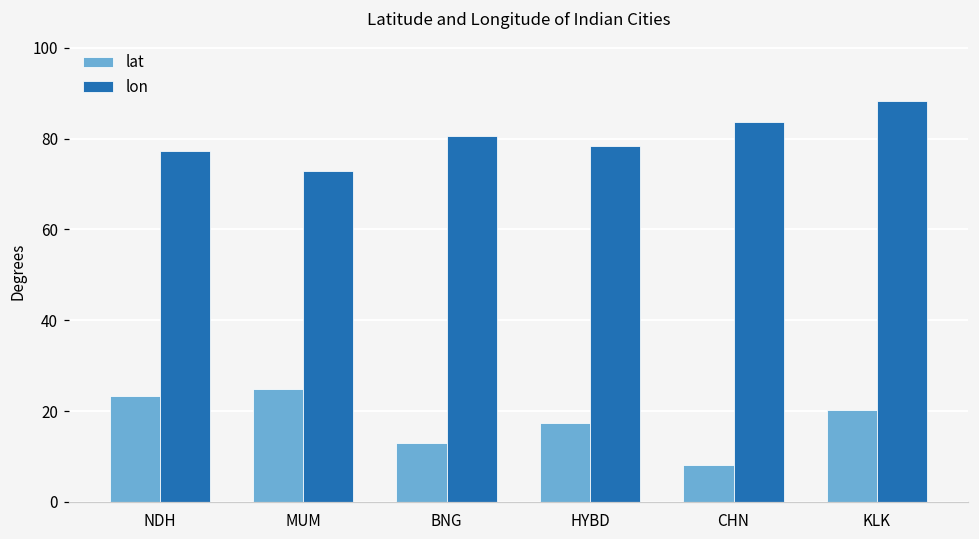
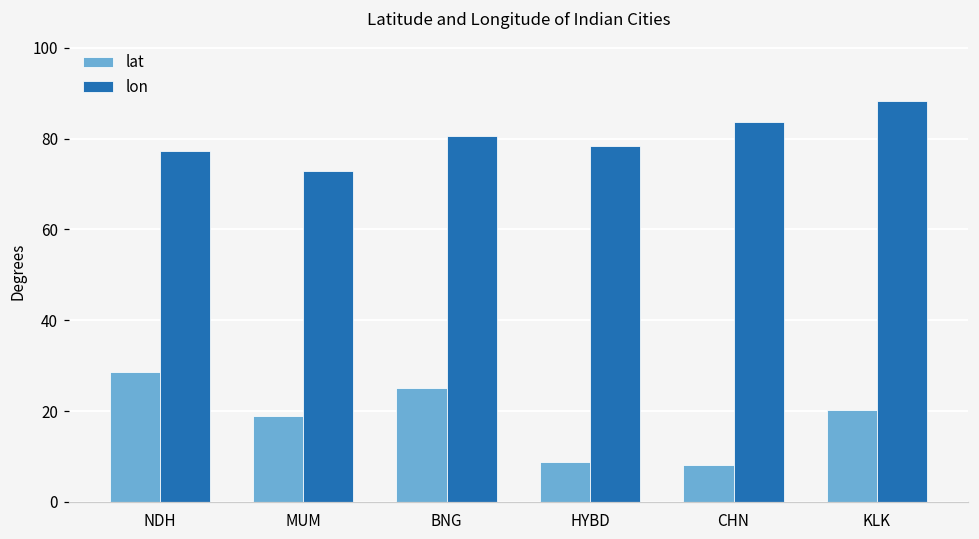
  {
    "lat": {
-     "NDH": 23,
-     "MUM": 25,
-     "BNG": 13,
-     "HYBD": 17,
+     "NDH": 29,
+     "MUM": 19,
+     "BNG": 25,
+     "HYBD": 9,
      "CHN": 8,
      "KLK": 20
    },
    "lon": {
      "NDH": 77,
      "MUM": 73,
      "BNG": 81,
      "HYBD": 78,
      "CHN": 84,
      "KLK": 88
    }
  }
